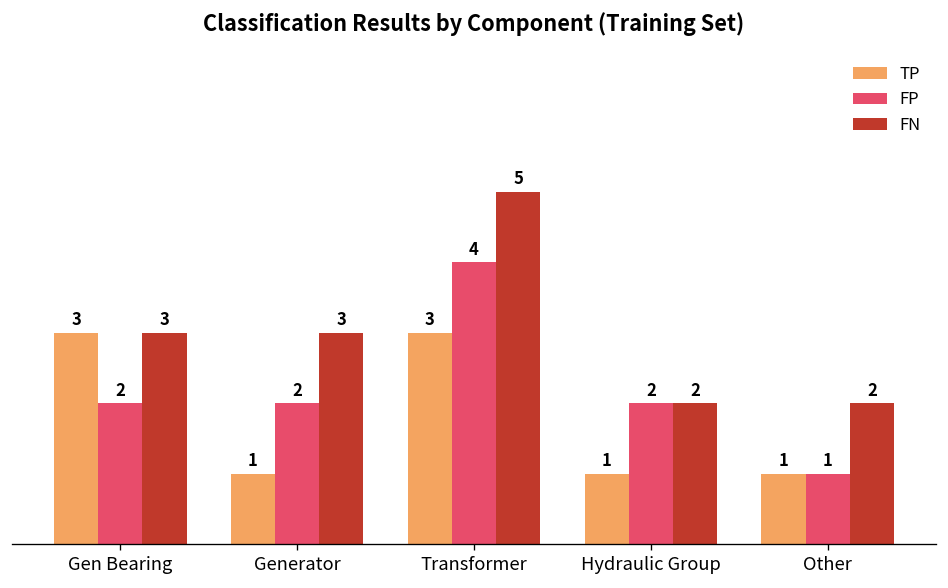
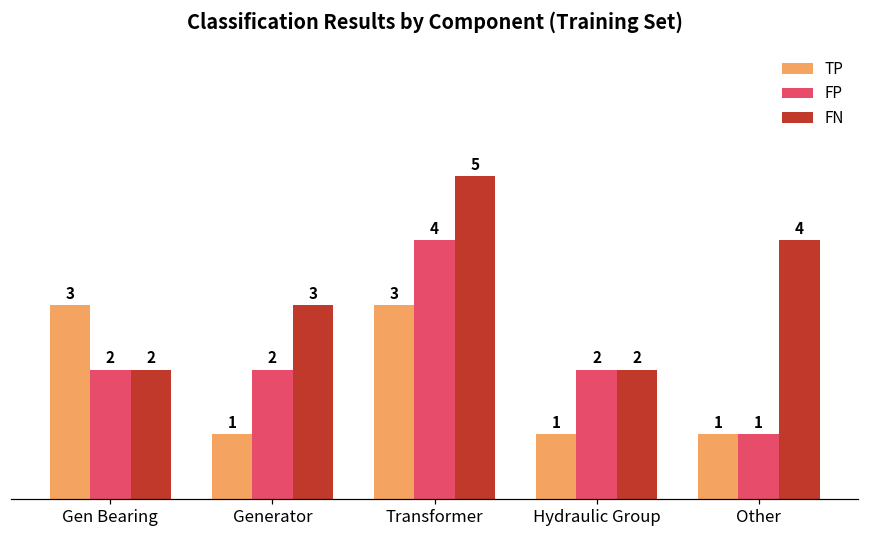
  {
    "TP": {
      "Gen Bearing": 3,
      "Generator": 1,
      "Transformer": 3,
      "Hydraulic Group": 1,
      "Other": 1
    },
    "FP": {
      "Gen Bearing": 2,
      "Generator": 2,
      "Transformer": 4,
      "Hydraulic Group": 2,
      "Other": 1
    },
    "FN": {
-     "Gen Bearing": 3,
+     "Gen Bearing": 2,
      "Generator": 3,
      "Transformer": 5,
      "Hydraulic Group": 2,
-     "Other": 2
+     "Other": 4
    }
  }
